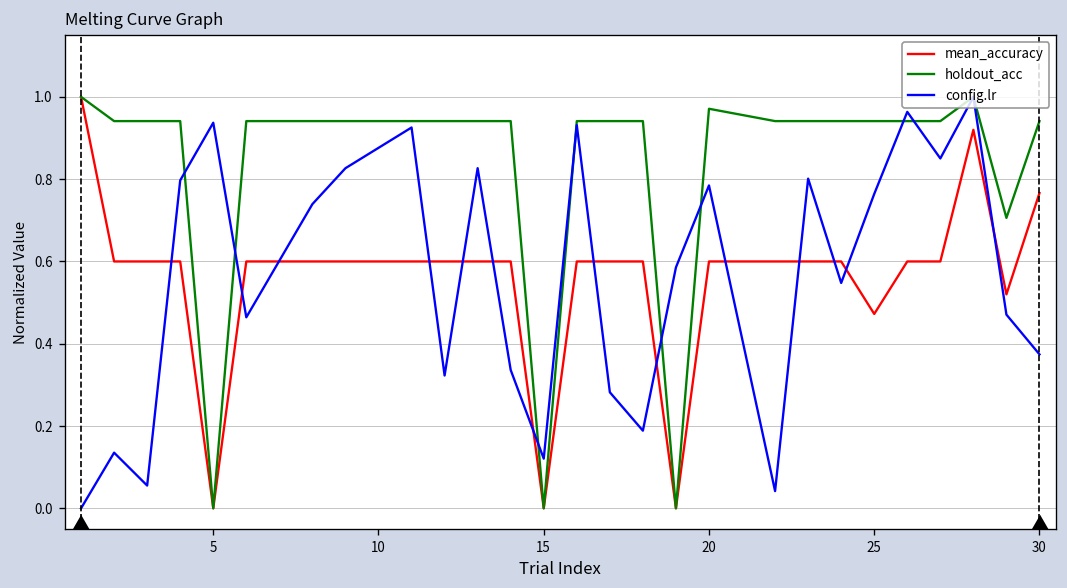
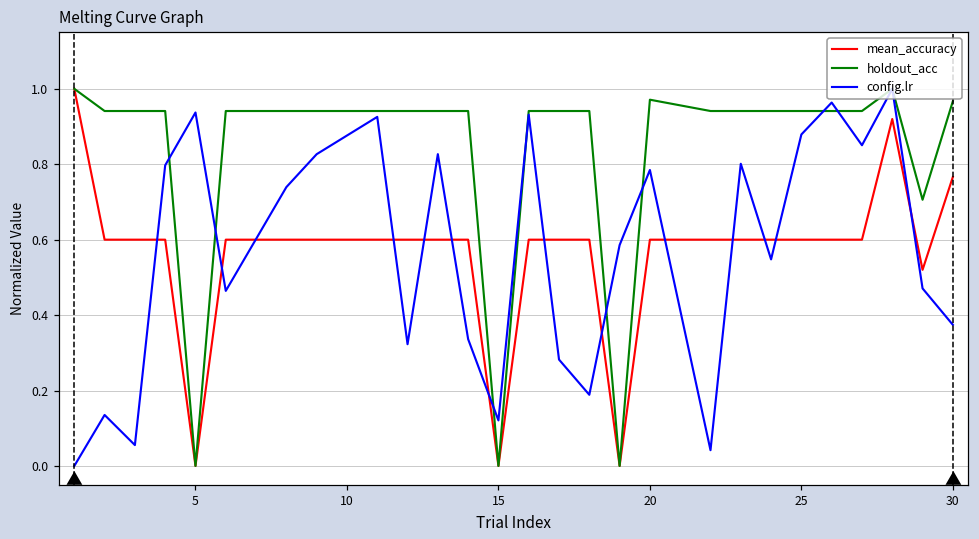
  {
    "mean_accuracy": {
      "20": 0.60,
-     "25": 0.47,
+     "25": 0.60,
      "30": 0.77
    },
    "holdout_acc": {
      "20": 0.97,
      "25": 0.94,
-     "30": 0.94
+     "30": 0.97
    },
    "config.lr": {
      "5": 0.94,
      "15": 0.12,
      "20": 0.78,
-     "25": 0.76,
+     "25": 0.88,
      "30": 0.37
    }
  }
